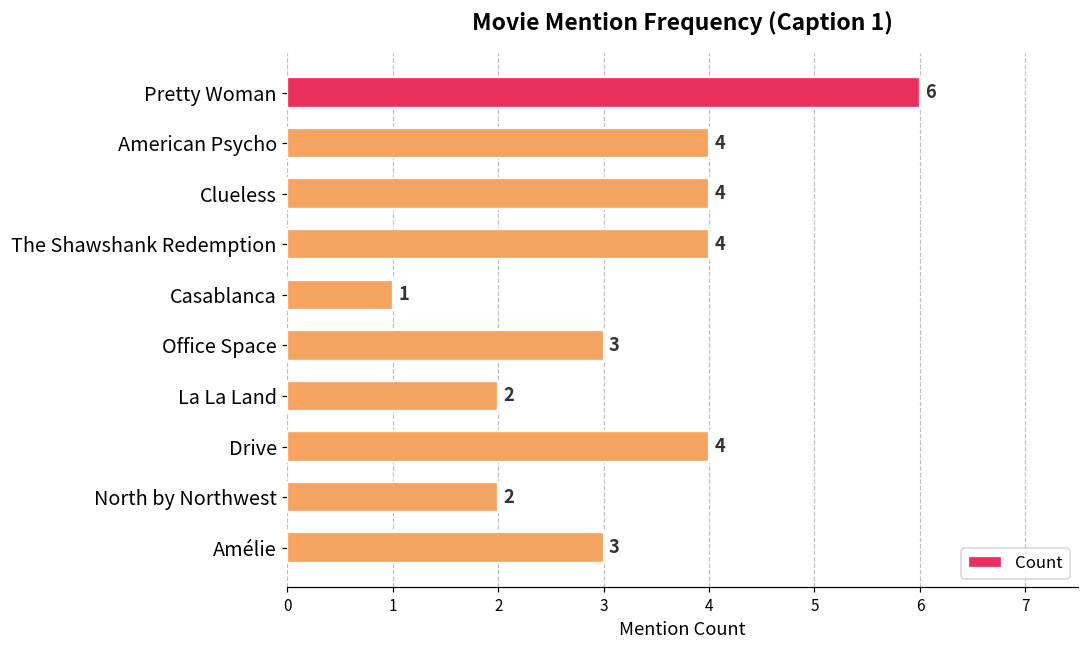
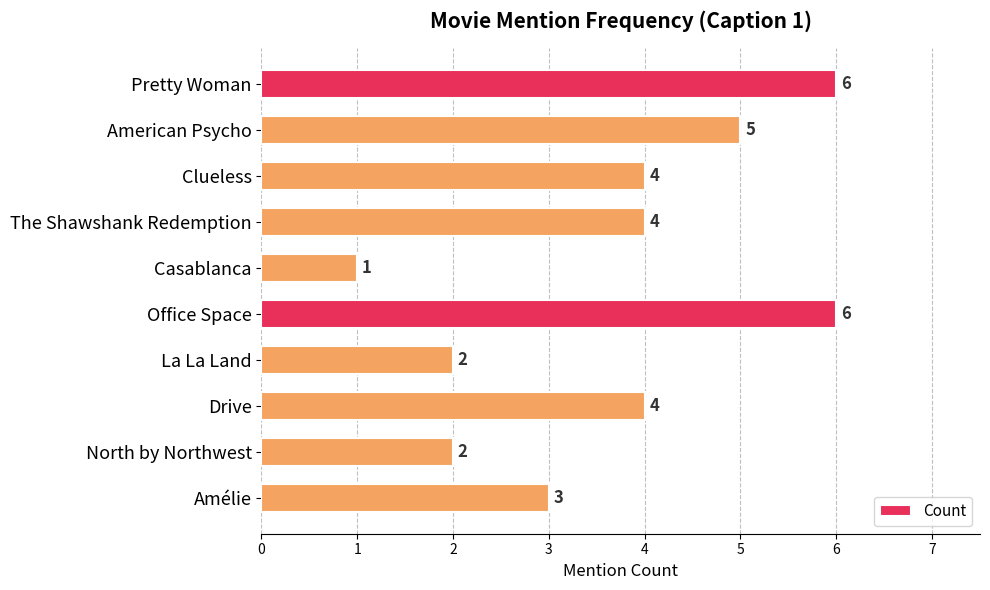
  {
    "Pretty Woman": 6,
-   "American Psycho": 4,
+   "American Psycho": 5,
    "Clueless": 4,
    "The Shawshank Redemption": 4,
    "Casablanca": 1,
-   "Office Space": 3,
+   "Office Space": 6,
    "La La Land": 2,
    "Drive": 4,
    "North by Northwest": 2,
    "Amélie": 3
  }
